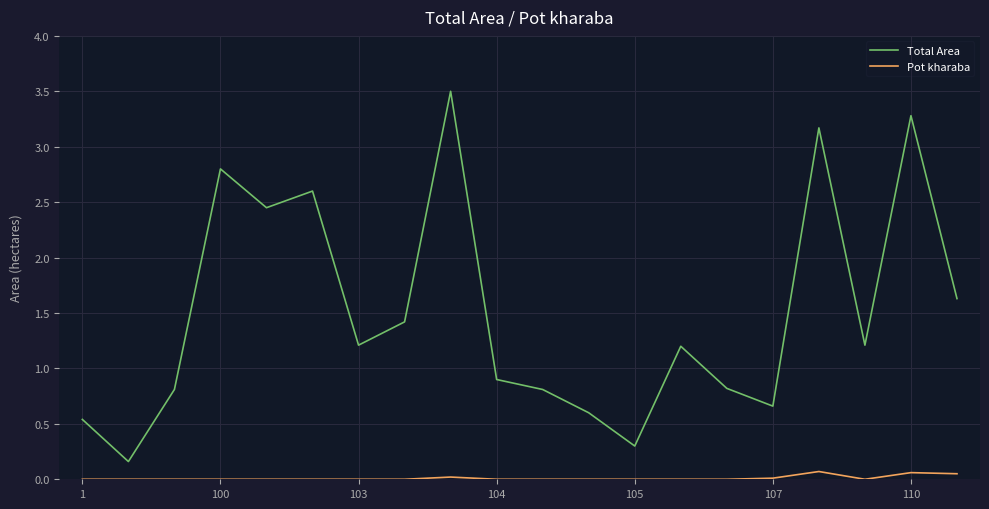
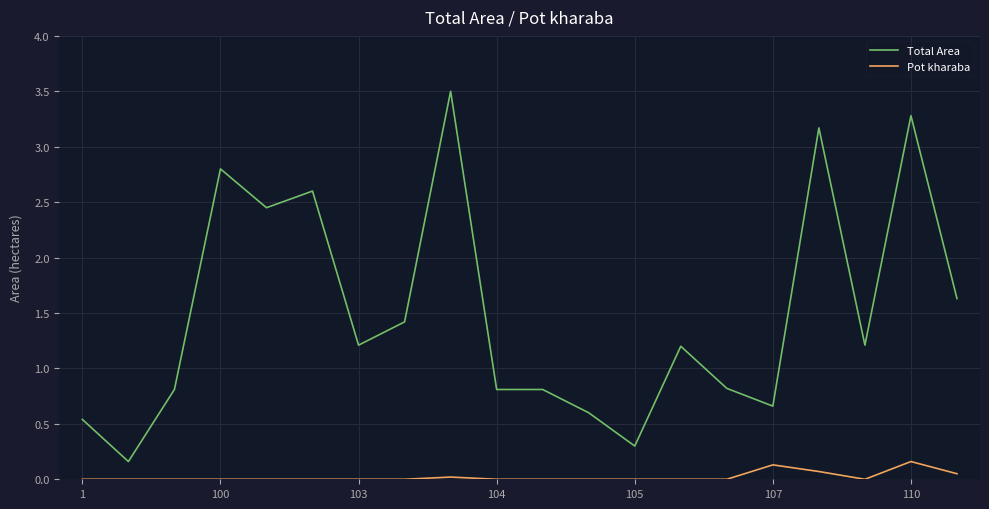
  {
    "Total Area": {
      "100": 2.80,
      "103": 1.21,
-     "104": 0.90,
+     "104": 0.81,
      "105": 0.30,
      "107": 0.66,
      "110": 3.28
    },
    "Pot kharaba": {
      "100": 0.00,
      "103": 0.00,
      "104": 0.00,
      "105": 0.00,
-     "107": 0.01,
-     "110": 0.06
+     "107": 0.13,
+     "110": 0.16
    }
  }
